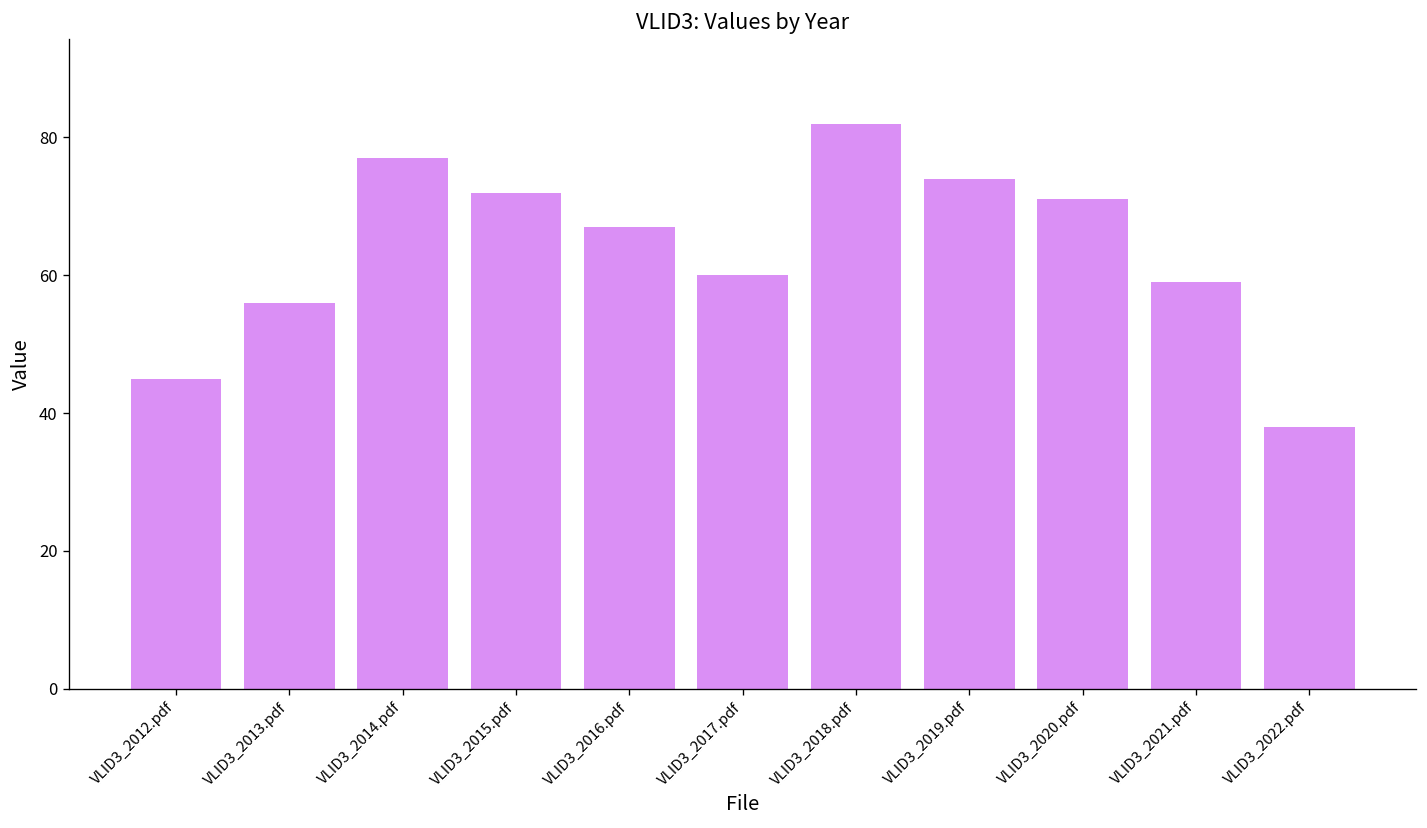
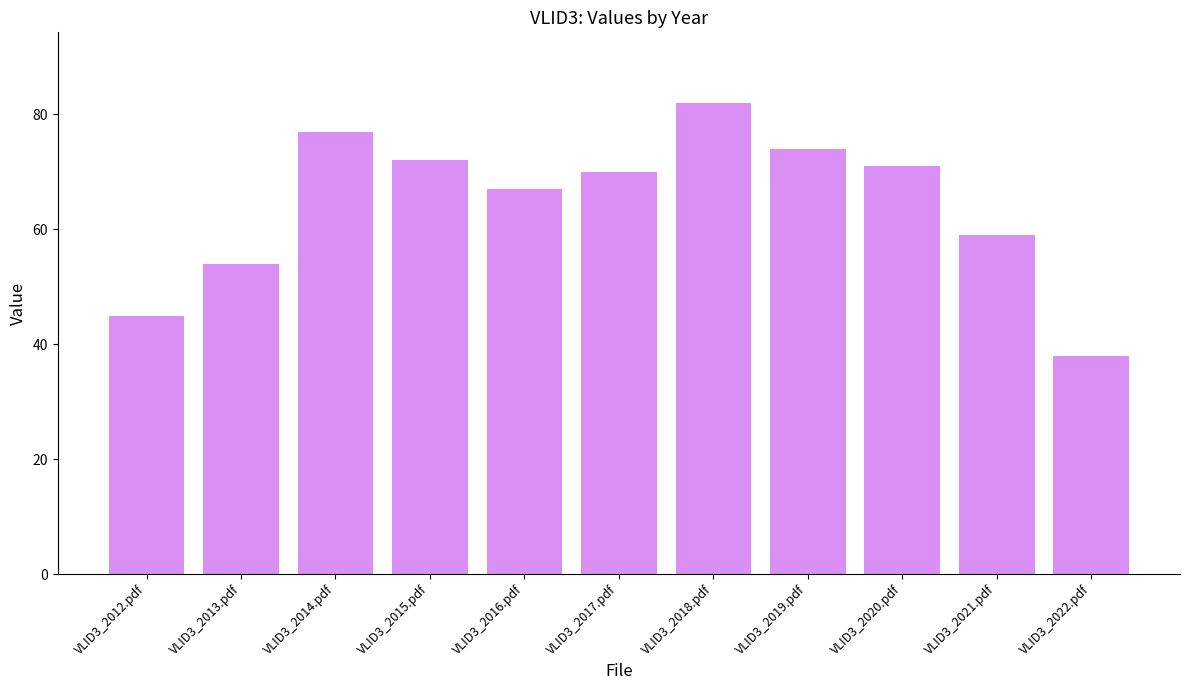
  {
    "VLID3_2012.pdf": 45,
-   "VLID3_2013.pdf": 56,
+   "VLID3_2013.pdf": 54,
    "VLID3_2014.pdf": 77,
    "VLID3_2015.pdf": 72,
    "VLID3_2016.pdf": 67,
-   "VLID3_2017.pdf": 60,
+   "VLID3_2017.pdf": 70,
    "VLID3_2018.pdf": 82,
    "VLID3_2019.pdf": 74,
    "VLID3_2020.pdf": 71,
    "VLID3_2021.pdf": 59,
    "VLID3_2022.pdf": 38
  }
